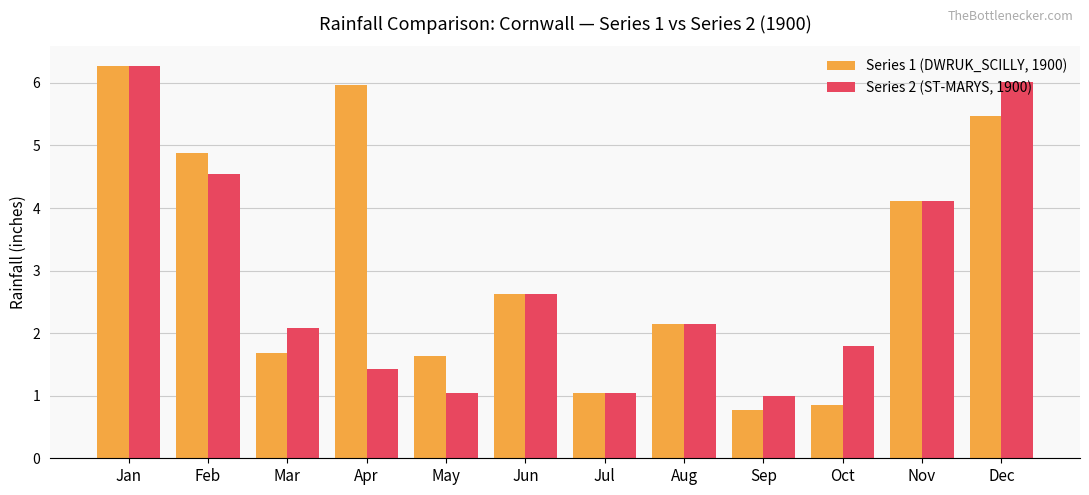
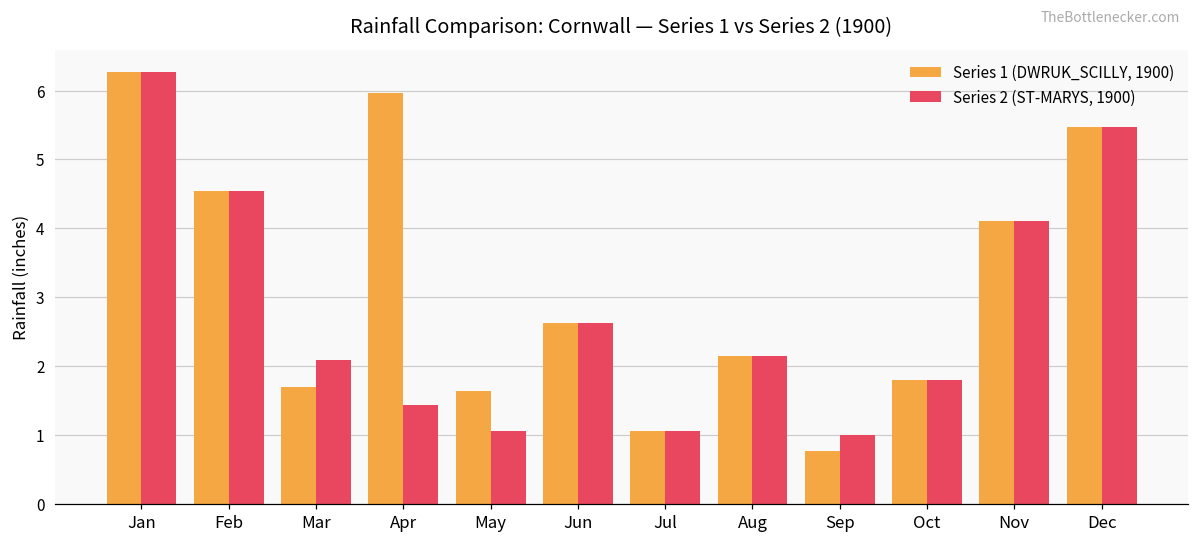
  {
    "Series 1 (DWRUK_SCILLY, 1900)": {
      "Jan": 6.3,
-     "Feb": 4.9,
+     "Feb": 4.5,
      "Mar": 1.7,
      "Apr": 6.0,
      "May": 1.6,
      "Jun": 2.6,
      "Jul": 1.1,
      "Aug": 2.2,
      "Sep": 0.8,
-     "Oct": 0.9,
+     "Oct": 1.8,
      "Nov": 4.1,
      "Dec": 5.5
    },
    "Series 2 (ST-MARYS, 1900)": {
      "Jan": 6.3,
      "Feb": 4.5,
      "Mar": 2.1,
      "Apr": 1.4,
      "May": 1.1,
      "Jun": 2.6,
      "Jul": 1.1,
      "Aug": 2.2,
      "Sep": 1.0,
      "Oct": 1.8,
      "Nov": 4.1,
-     "Dec": 6.0
+     "Dec": 5.5
    }
  }
